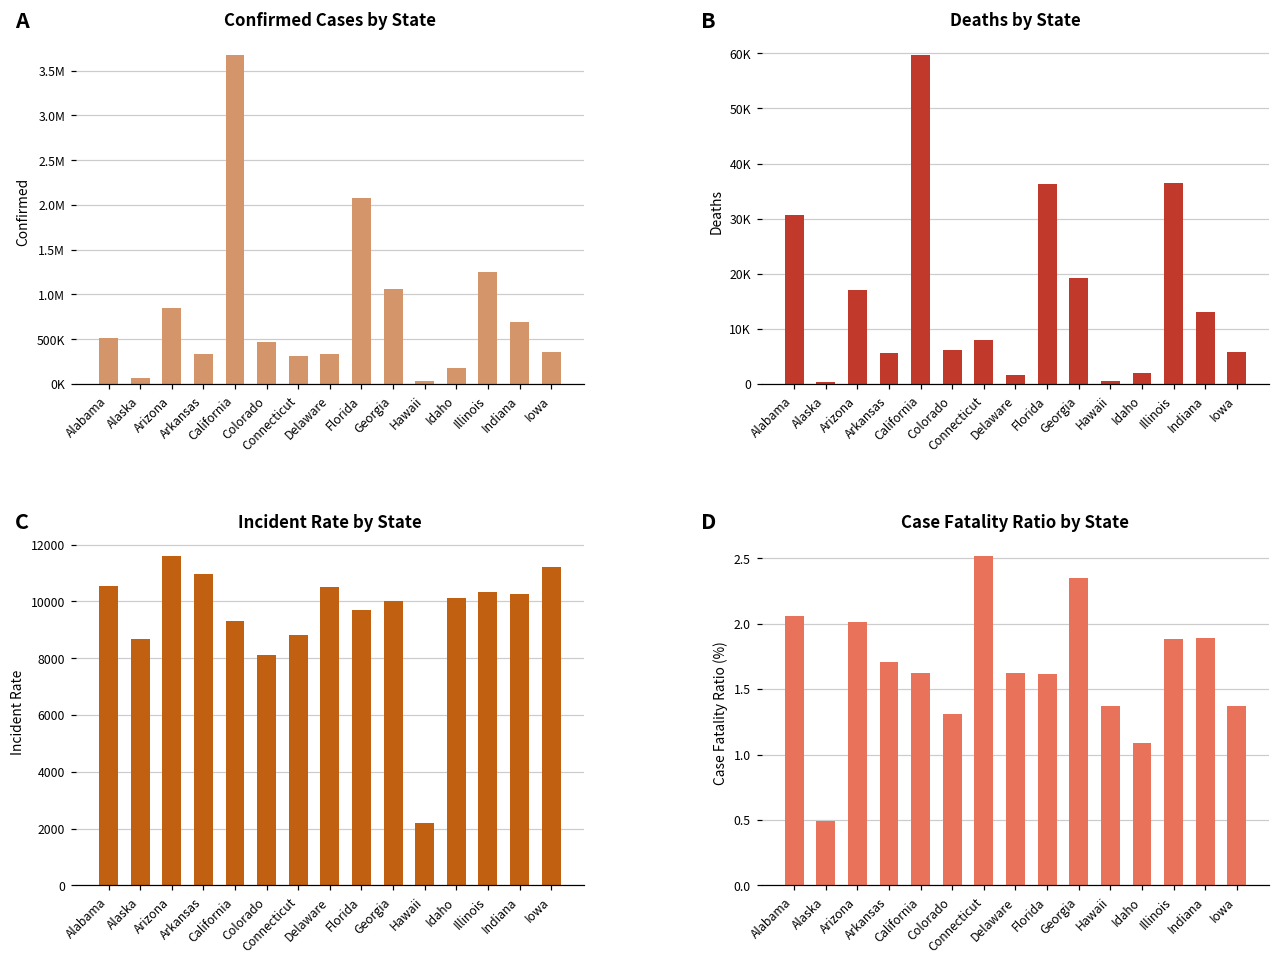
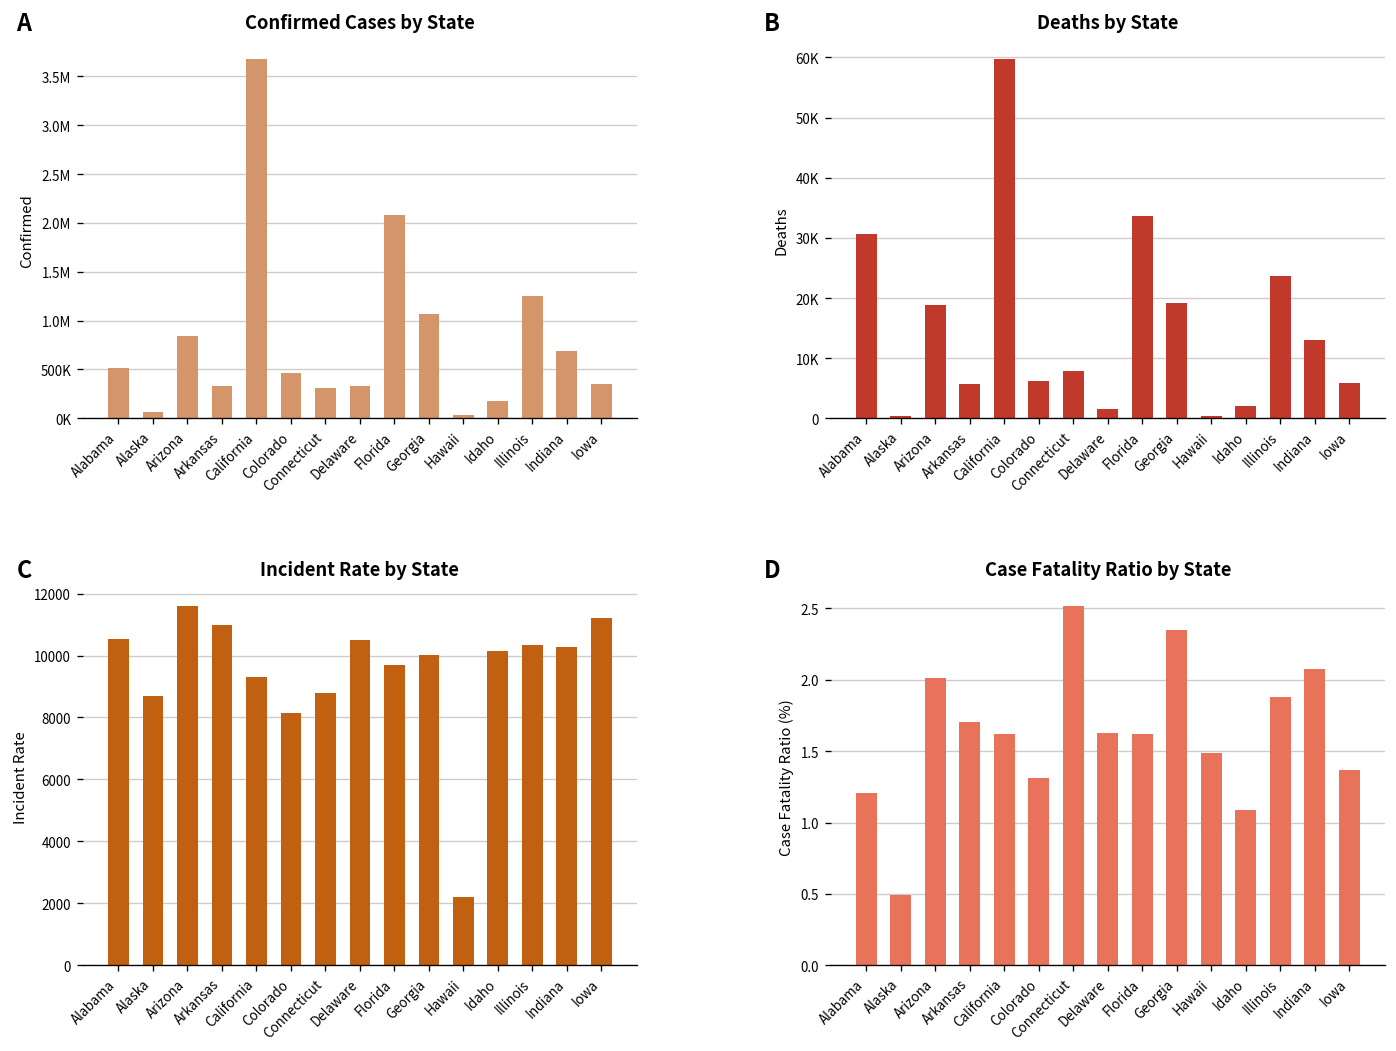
  {
    "Confirmed Cases by State": {
      "Alabama": 500000,
      "Alaska": 100000,
      "Arizona": 800000,
      "Arkansas": 300000,
      "California": 3700000,
      "Colorado": 500000,
      "Connecticut": 300000,
      "Delaware": 300000,
      "Florida": 2100000,
      "Georgia": 1100000,
      "Hawaii": 0,
      "Idaho": 200000,
      "Illinois": 1300000,
      "Indiana": 700000,
      "Iowa": 400000
    },
    "Deaths by State": {
      "Alabama": 31000,
-     "Arizona": 17000,
+     "Arizona": 19000,
      "Arkansas": 6000,
      "California": 60000,
      "Colorado": 6000,
      "Connecticut": 8000,
      "Delaware": 2000,
-     "Florida": 36000,
+     "Florida": 34000,
      "Georgia": 19000,
      "Idaho": 2000,
-     "Illinois": 36000,
+     "Illinois": 24000,
      "Indiana": 13000,
      "Iowa": 6000
    },
    "Incident Rate by State": {
      "Alabama": 10500,
      "Alaska": 8700,
      "Arizona": 11600,
      "Arkansas": 11000,
      "California": 9300,
      "Colorado": 8100,
      "Connecticut": 8800,
      "Delaware": 10500,
      "Florida": 9700,
      "Georgia": 10000,
      "Hawaii": 2200,
      "Idaho": 10100,
      "Illinois": 10300,
      "Indiana": 10300,
      "Iowa": 11200
    },
    "Case Fatality Ratio by State": {
-     "Alabama": 2.06,
+     "Alabama": 1.21,
      "Alaska": 0.49,
      "Arizona": 2.01,
      "Arkansas": 1.70,
      "California": 1.62,
      "Colorado": 1.31,
      "Connecticut": 2.52,
      "Delaware": 1.62,
      "Florida": 1.62,
      "Georgia": 2.35,
-     "Hawaii": 1.37,
+     "Hawaii": 1.49,
      "Idaho": 1.09,
      "Illinois": 1.88,
-     "Indiana": 1.89,
+     "Indiana": 2.08,
      "Iowa": 1.37
    }
  }
